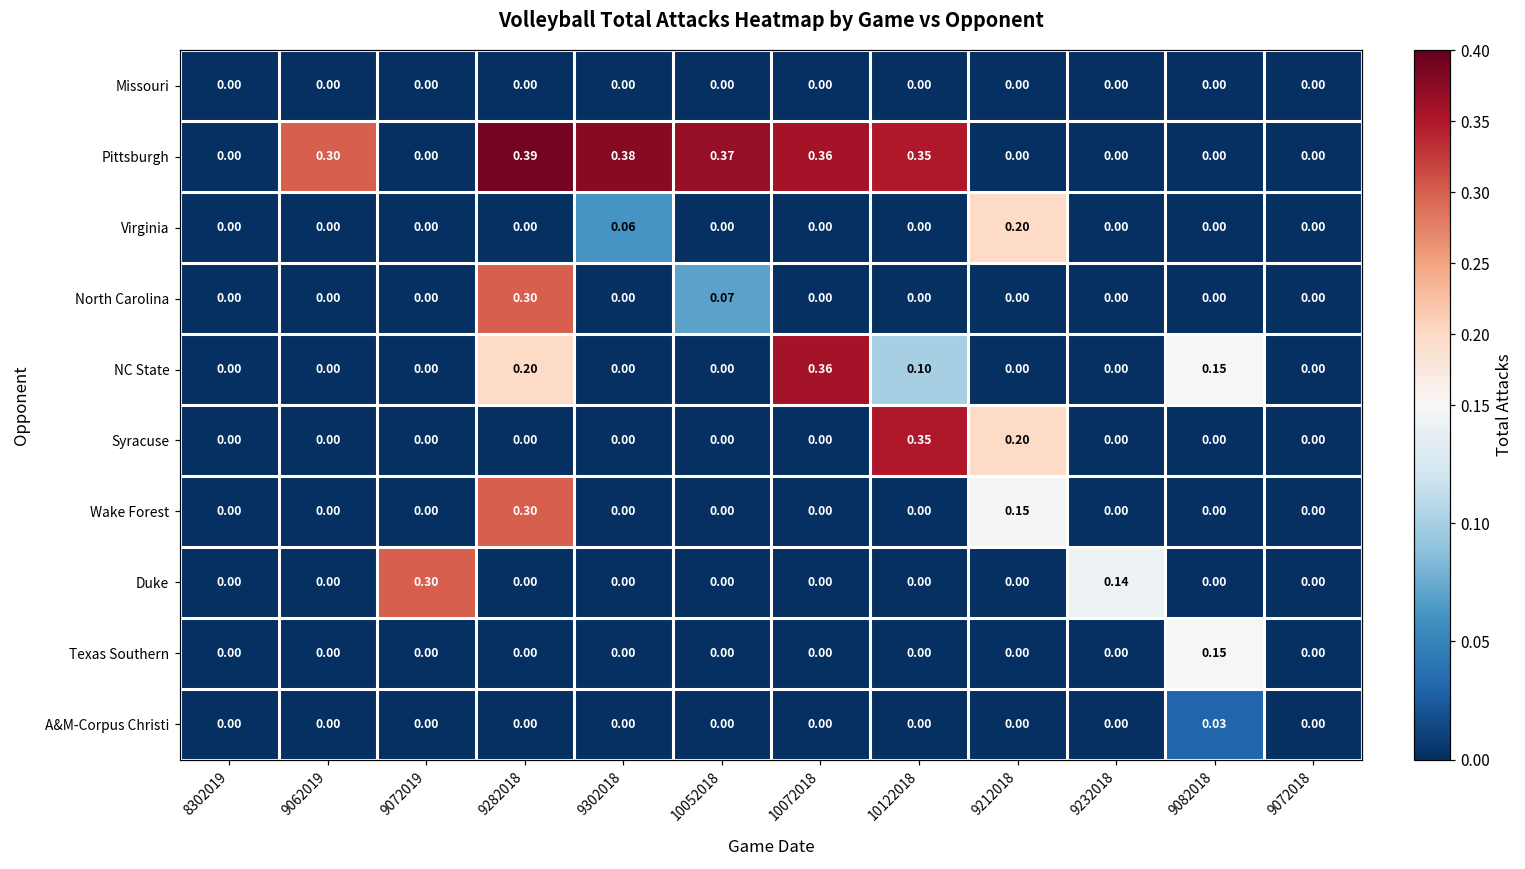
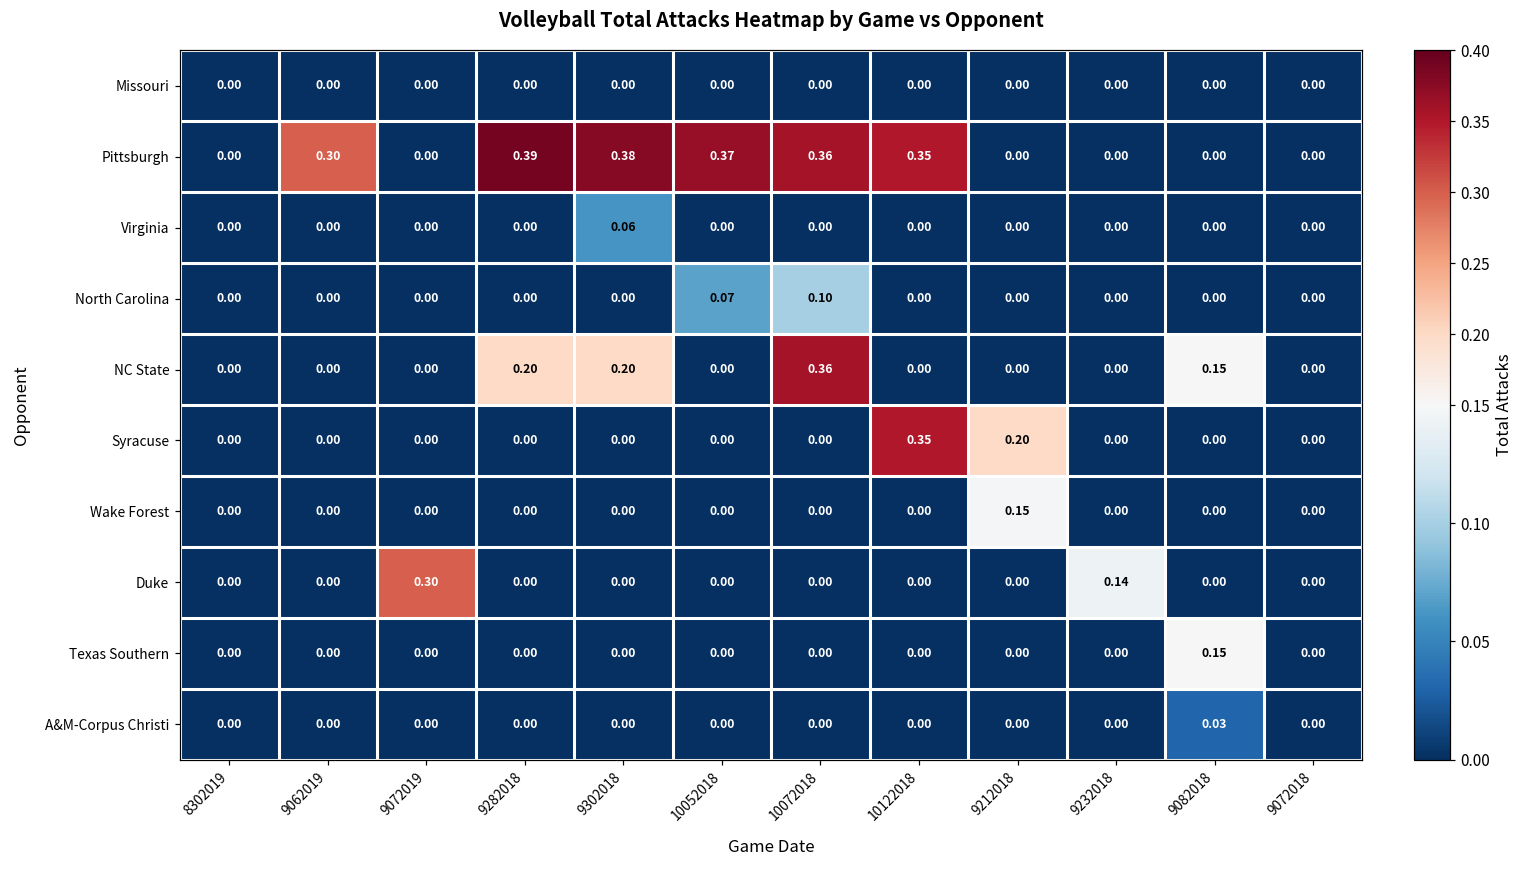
  {
    "Missouri": {
      "8302019": 0.00,
      "9062019": 0.00,
      "9072019": 0.00,
      "9282018": 0.00,
      "9302018": 0.00,
      "10052018": 0.00,
      "10072018": 0.00,
      "10122018": 0.00,
      "9212018": 0.00,
      "9232018": 0.00,
      "9082018": 0.00,
      "9072018": 0.00
    },
    "Pittsburgh": {
      "8302019": 0.00,
      "9062019": 0.30,
      "9072019": 0.00,
      "9282018": 0.39,
      "9302018": 0.38,
      "10052018": 0.37,
      "10072018": 0.36,
      "10122018": 0.35,
      "9212018": 0.00,
      "9232018": 0.00,
      "9082018": 0.00,
      "9072018": 0.00
    },
    "Virginia": {
      "8302019": 0.00,
      "9062019": 0.00,
      "9072019": 0.00,
      "9282018": 0.00,
      "9302018": 0.06,
      "10052018": 0.00,
      "10072018": 0.00,
      "10122018": 0.00,
-     "9212018": 0.20,
+     "9212018": 0.00,
      "9232018": 0.00,
      "9082018": 0.00,
      "9072018": 0.00
    },
    "North Carolina": {
      "8302019": 0.00,
      "9062019": 0.00,
      "9072019": 0.00,
-     "9282018": 0.30,
+     "9282018": 0.00,
      "9302018": 0.00,
      "10052018": 0.07,
-     "10072018": 0.00,
+     "10072018": 0.10,
      "10122018": 0.00,
      "9212018": 0.00,
      "9232018": 0.00,
      "9082018": 0.00,
      "9072018": 0.00
    },
    "NC State": {
      "8302019": 0.00,
      "9062019": 0.00,
      "9072019": 0.00,
      "9282018": 0.20,
-     "9302018": 0.00,
+     "9302018": 0.20,
      "10052018": 0.00,
      "10072018": 0.36,
-     "10122018": 0.10,
+     "10122018": 0.00,
      "9212018": 0.00,
      "9232018": 0.00,
      "9082018": 0.15,
      "9072018": 0.00
    },
    "Syracuse": {
      "8302019": 0.00,
      "9062019": 0.00,
      "9072019": 0.00,
      "9282018": 0.00,
      "9302018": 0.00,
      "10052018": 0.00,
      "10072018": 0.00,
      "10122018": 0.35,
      "9212018": 0.20,
      "9232018": 0.00,
      "9082018": 0.00,
      "9072018": 0.00
    },
    "Wake Forest": {
      "8302019": 0.00,
      "9062019": 0.00,
      "9072019": 0.00,
-     "9282018": 0.30,
+     "9282018": 0.00,
      "9302018": 0.00,
      "10052018": 0.00,
      "10072018": 0.00,
      "10122018": 0.00,
      "9212018": 0.15,
      "9232018": 0.00,
      "9082018": 0.00,
      "9072018": 0.00
    },
    "Duke": {
      "8302019": 0.00,
      "9062019": 0.00,
      "9072019": 0.30,
      "9282018": 0.00,
      "9302018": 0.00,
      "10052018": 0.00,
      "10072018": 0.00,
      "10122018": 0.00,
      "9212018": 0.00,
      "9232018": 0.14,
      "9082018": 0.00,
      "9072018": 0.00
    },
    "Texas Southern": {
      "8302019": 0.00,
      "9062019": 0.00,
      "9072019": 0.00,
      "9282018": 0.00,
      "9302018": 0.00,
      "10052018": 0.00,
      "10072018": 0.00,
      "10122018": 0.00,
      "9212018": 0.00,
      "9232018": 0.00,
      "9082018": 0.15,
      "9072018": 0.00
    },
    "A&M-Corpus Christi": {
      "8302019": 0.00,
      "9062019": 0.00,
      "9072019": 0.00,
      "9282018": 0.00,
      "9302018": 0.00,
      "10052018": 0.00,
      "10072018": 0.00,
      "10122018": 0.00,
      "9212018": 0.00,
      "9232018": 0.00,
      "9082018": 0.03,
      "9072018": 0.00
    }
  }
